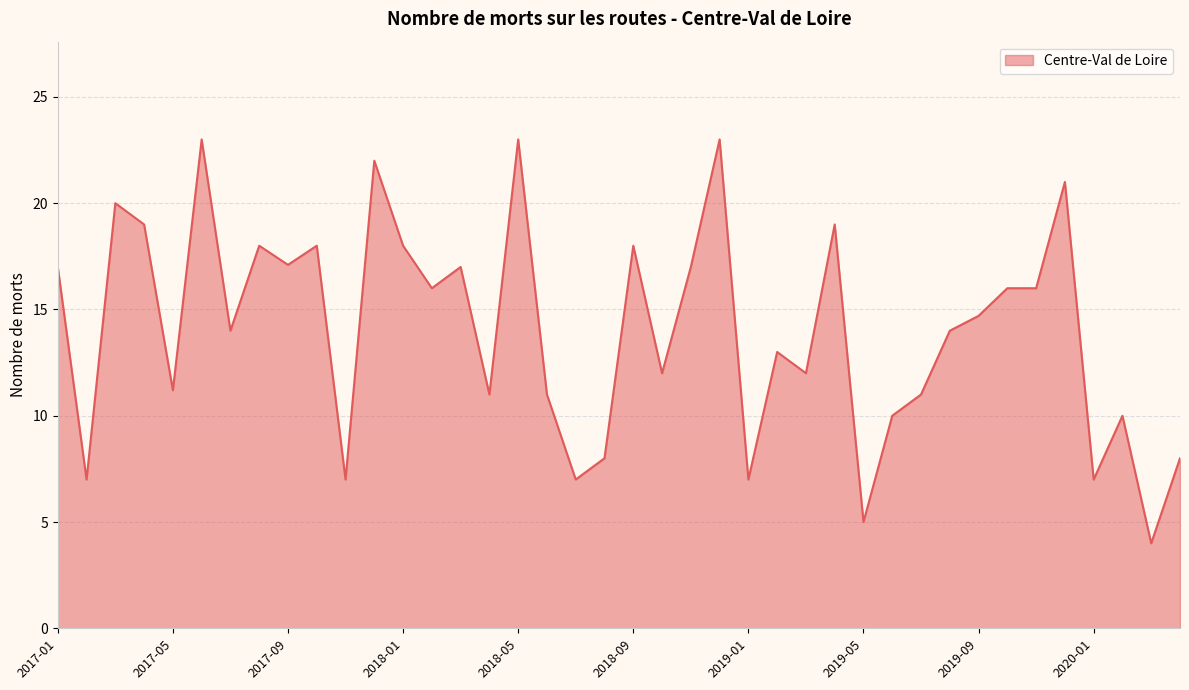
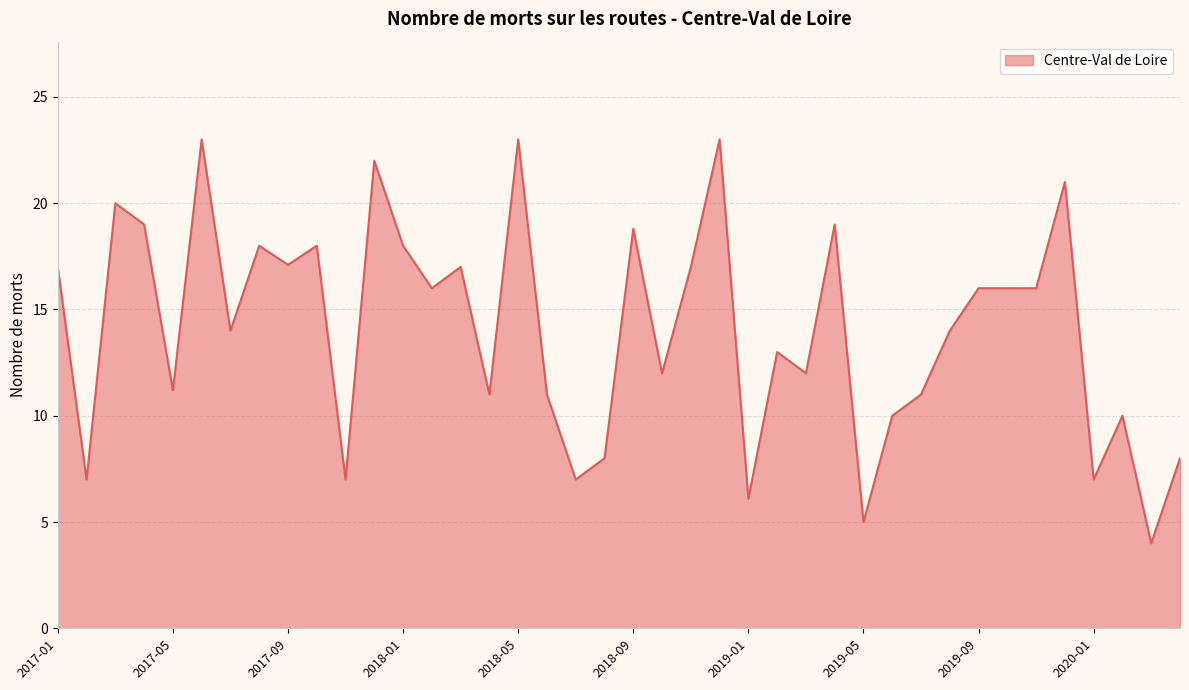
  {
    "2017-01": 17.0,
    "2017-05": 11.2,
    "2017-09": 17.1,
    "2018-01": 18.0,
    "2018-05": 23.0,
-   "2018-09": 18.0,
-   "2019-01": 7.0,
+   "2018-09": 18.8,
+   "2019-01": 6.1,
    "2019-05": 5.0,
-   "2019-09": 14.7,
+   "2019-09": 16.0,
    "2020-01": 7.0
  }
